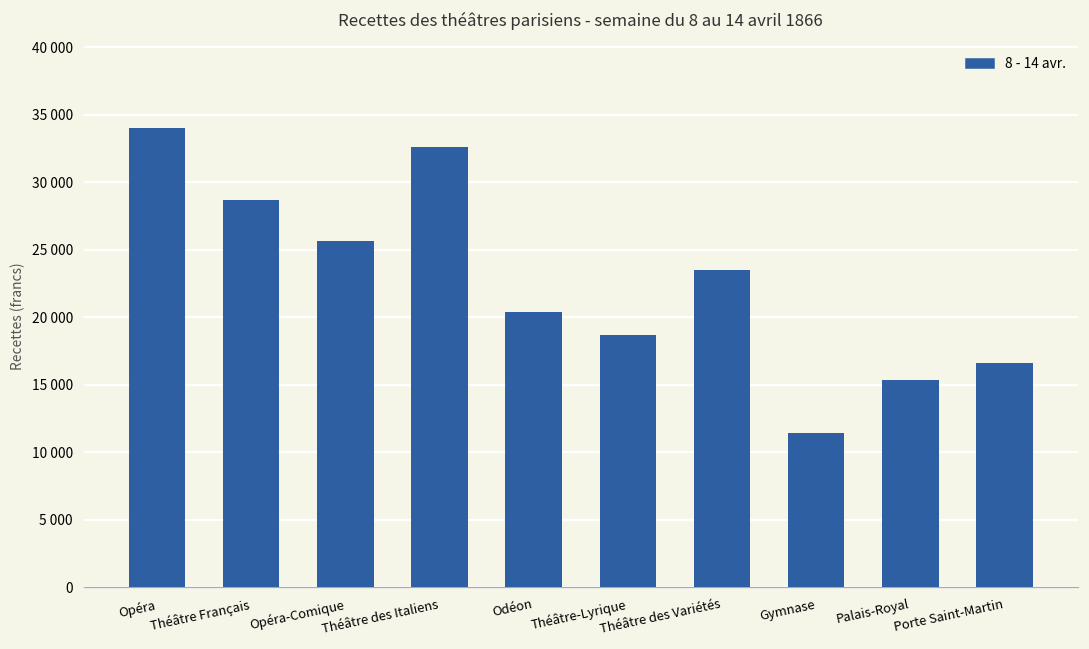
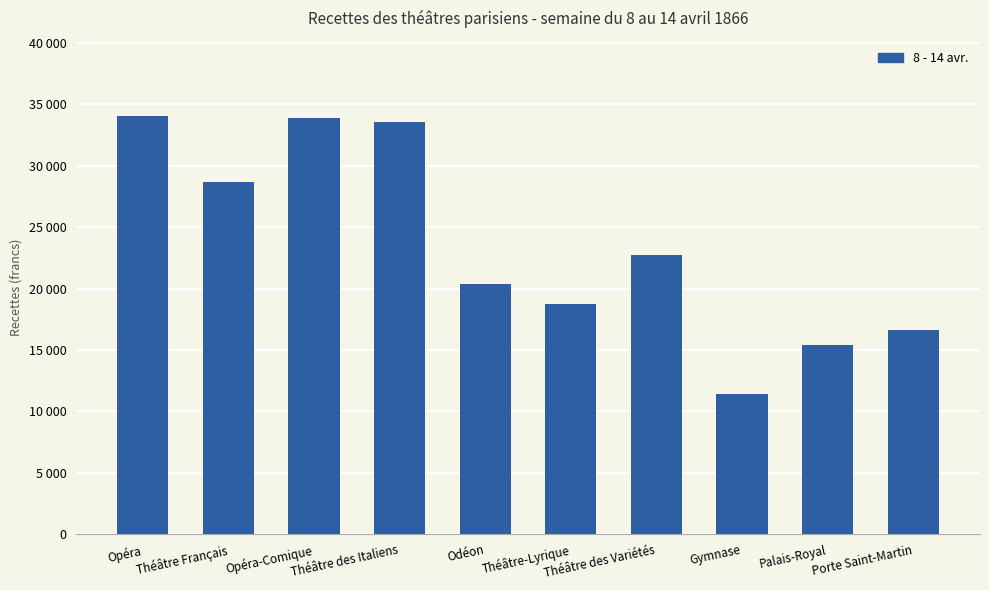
  {
    "Opéra": 34100,
    "Théâtre Français": 28700,
-   "Opéra-Comique": 25700,
-   "Théâtre des Italiens": 32600,
+   "Opéra-Comique": 33900,
+   "Théâtre des Italiens": 33600,
    "Odéon": 20400,
    "Théâtre-Lyrique": 18700,
-   "Théâtre des Variétés": 23500,
+   "Théâtre des Variétés": 22800,
    "Gymnase": 11400,
    "Palais-Royal": 15400,
    "Porte Saint-Martin": 16600
  }
